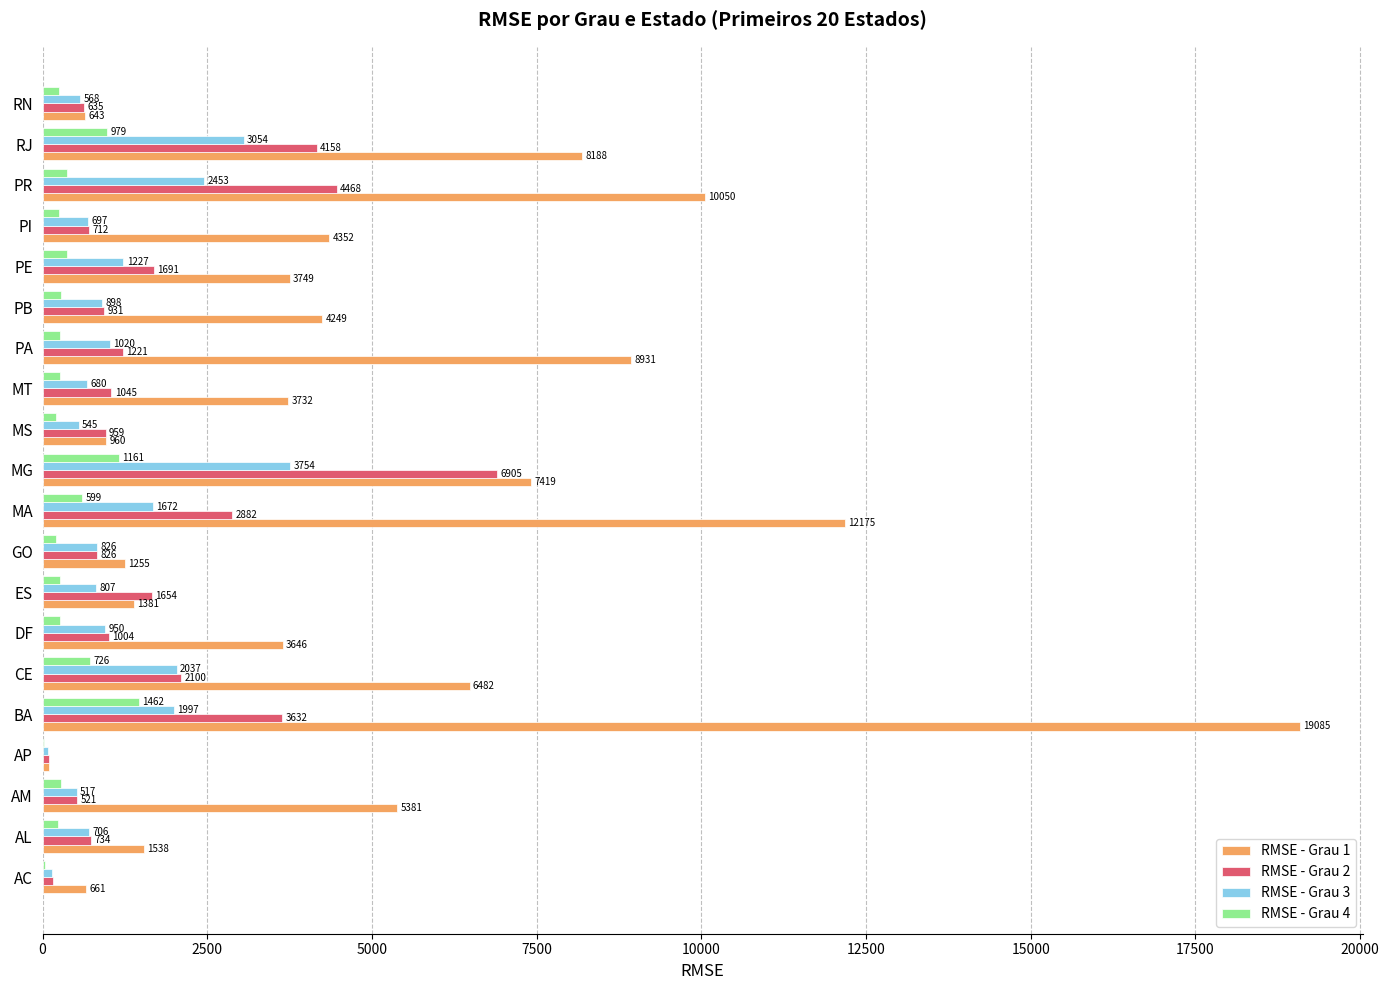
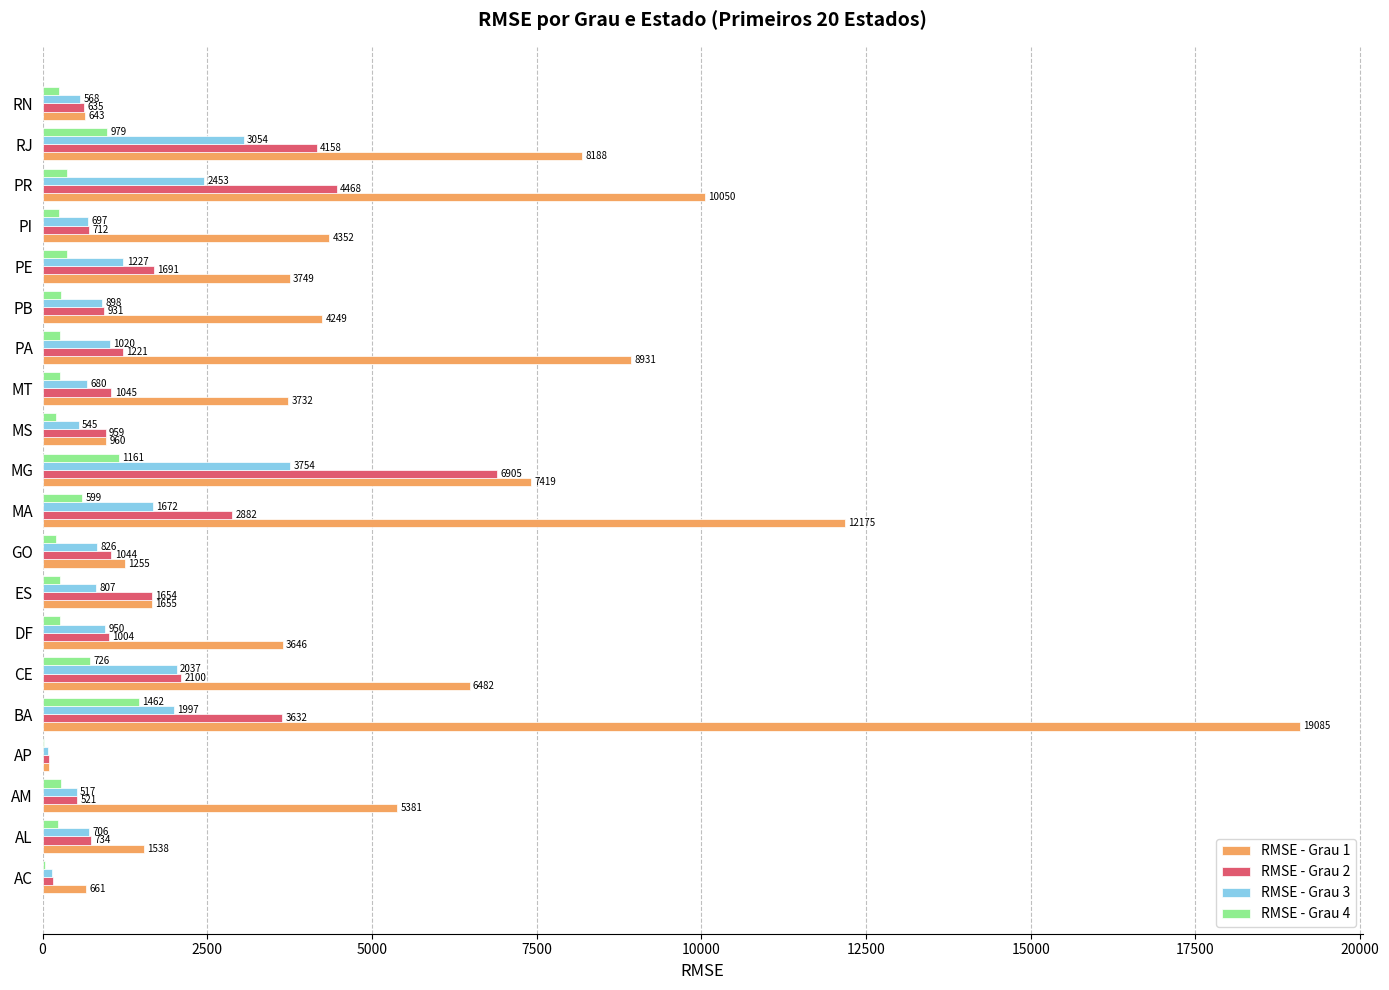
  {
    "RMSE - Grau 1": {
      "RJ": 8188,
      "PR": 10050,
      "PI": 4352,
      "PE": 3749,
      "PB": 4249,
      "PA": 8931,
      "MT": 3732,
      "MG": 7419,
      "MA": 12175,
      "GO": 1255,
-     "ES": 1381,
+     "ES": 1655,
      "DF": 3646,
      "CE": 6482,
      "BA": 19085,
      "AM": 5381,
      "AL": 1538,
      "AC": 661
    },
    "RMSE - Grau 2": {
      "RJ": 4158,
      "PR": 4468,
      "PE": 1691,
      "PA": 1221,
      "MT": 1045,
      "MG": 6905,
      "MA": 2882,
-     "GO": 826,
+     "GO": 1044,
      "DF": 1004,
      "CE": 2100,
      "BA": 3632
    },
    "RMSE - Grau 3": {
      "RN": 568,
      "RJ": 3054,
      "PR": 2453,
      "PE": 1227,
      "PA": 1020,
      "MT": 680,
      "MS": 545,
      "MG": 3754,
      "MA": 1672,
      "GO": 826,
      "ES": 807,
      "DF": 950,
      "CE": 2037,
      "BA": 1997
    },
    "RMSE - Grau 4": {
      "RJ": 979,
      "MG": 1161,
      "MA": 599,
      "CE": 726,
      "BA": 1462
    }
  }
